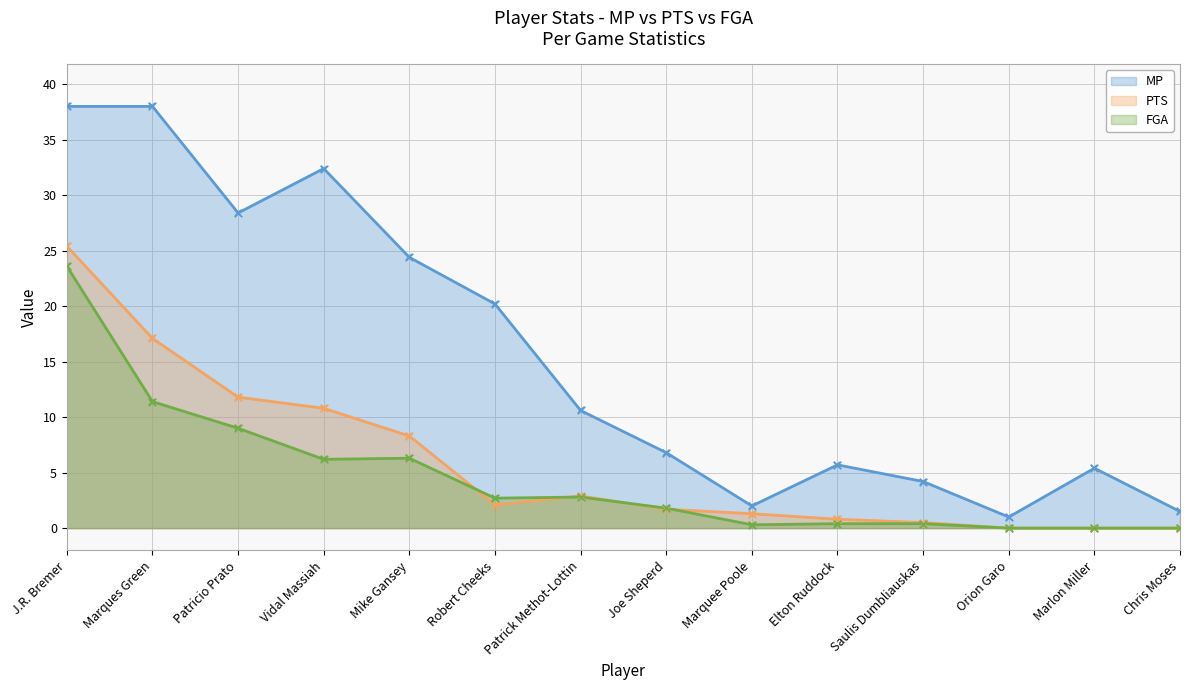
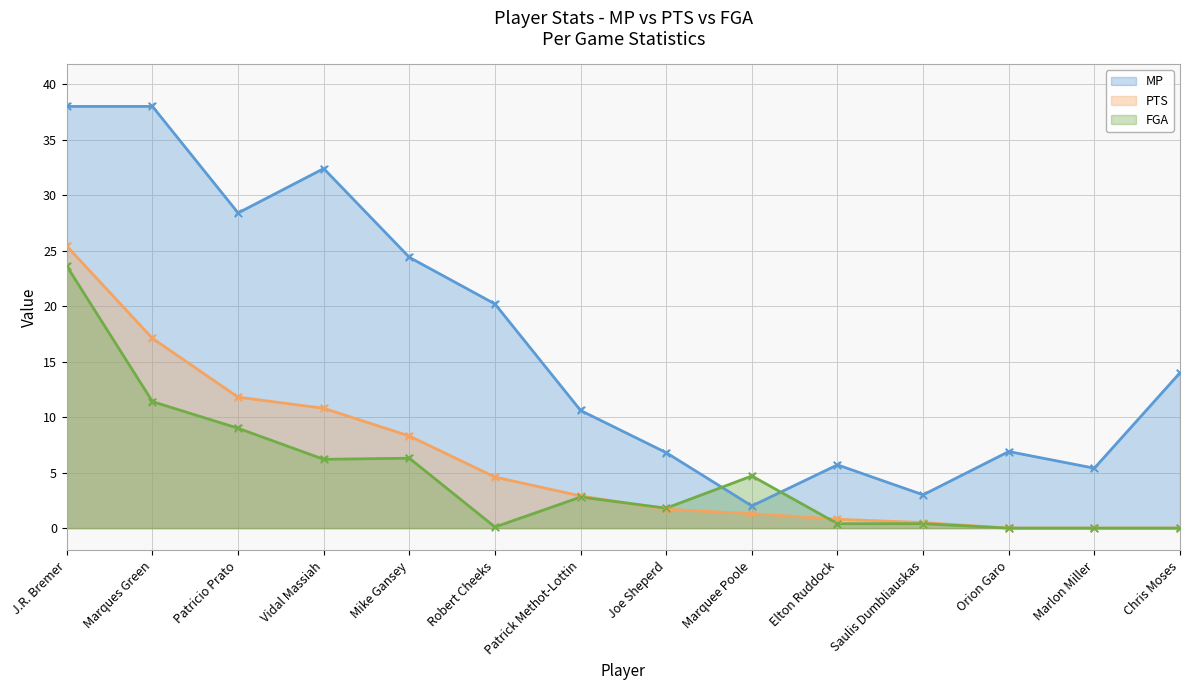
  {
    "MP": {
      "J.R. Bremer": 38.0,
      "Marques Green": 38.0,
      "Patricio Prato": 28.4,
      "Vidal Massiah": 32.4,
      "Mike Gansey": 24.4,
      "Robert Cheeks": 20.2,
      "Patrick Methot-Lottin": 10.6,
      "Joe Sheperd": 6.8,
      "Marquee Poole": 2.0,
      "Elton Ruddock": 5.7,
-     "Saulis Dumbliauskas": 4.2,
-     "Orion Garo": 1.0,
+     "Saulis Dumbliauskas": 3.0,
+     "Orion Garo": 6.9,
      "Marlon Miller": 5.4,
-     "Chris Moses": 1.5
+     "Chris Moses": 14.0
    },
    "PTS": {
      "J.R. Bremer": 25.4,
      "Marques Green": 17.1,
      "Patricio Prato": 11.8,
      "Vidal Massiah": 10.8,
      "Mike Gansey": 8.3,
-     "Robert Cheeks": 2.1,
+     "Robert Cheeks": 4.6,
      "Marquee Poole": 1.3,
      "Elton Ruddock": 0.8
    },
    "FGA": {
      "J.R. Bremer": 23.6,
      "Marques Green": 11.4,
      "Patricio Prato": 9.0,
      "Vidal Massiah": 6.2,
      "Mike Gansey": 6.3,
-     "Robert Cheeks": 2.7,
-     "Marquee Poole": 0.3,
+     "Robert Cheeks": 0.1,
+     "Marquee Poole": 4.7,
      "Elton Ruddock": 0.4
    }
  }
